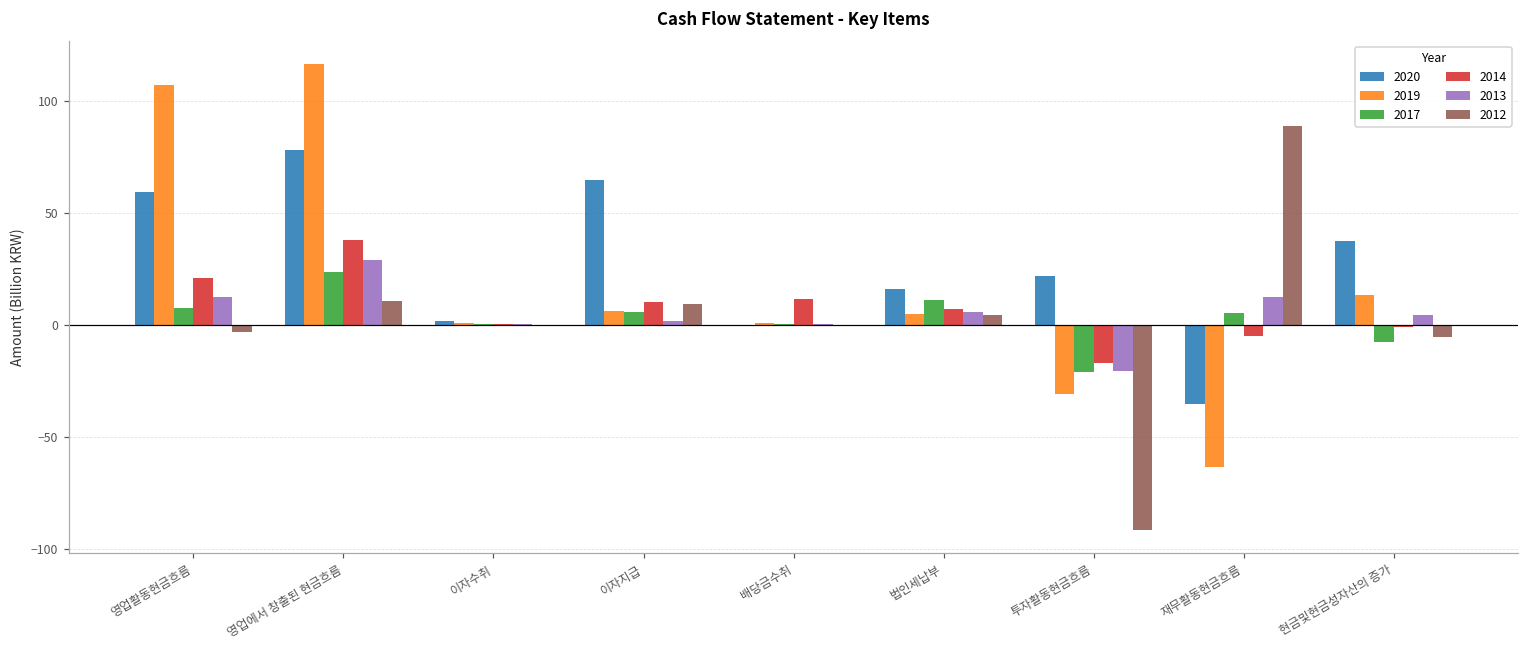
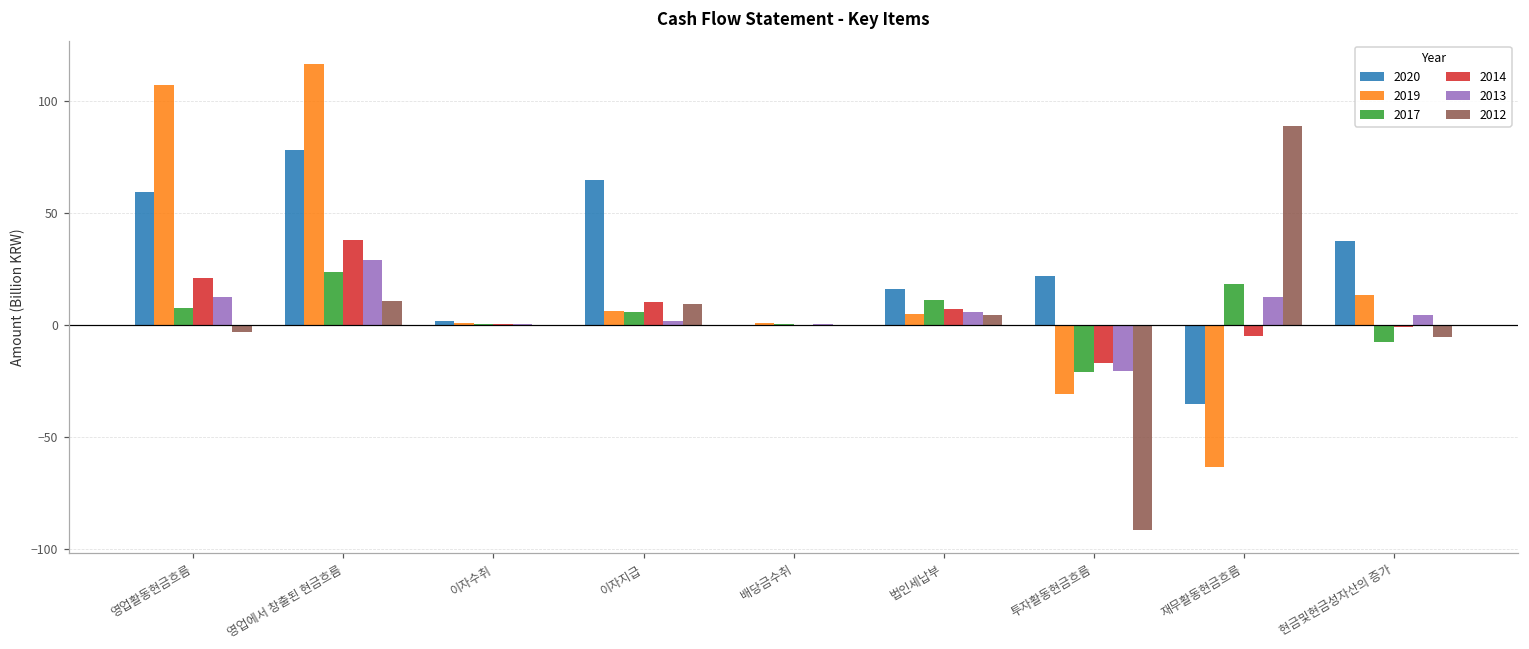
  {
    "2020": {
      "영업활동현금흐름": 59,
      "영업에서 창출된 현금흐름": 78,
      "이자수취": 2,
      "이자지급": 65,
      "법인세납부": 16,
      "투자활동현금흐름": 22,
      "재무활동현금흐름": -35,
      "현금및현금성자산의 증가": 37
    },
    "2019": {
      "영업활동현금흐름": 107,
      "영업에서 창출된 현금흐름": 117,
      "이자지급": 6,
      "법인세납부": 5,
      "투자활동현금흐름": -31,
      "재무활동현금흐름": -63,
      "현금및현금성자산의 증가": 13
    },
    "2017": {
      "영업활동현금흐름": 8,
      "영업에서 창출된 현금흐름": 24,
      "이자지급": 6,
      "법인세납부": 11,
      "투자활동현금흐름": -21,
-     "재무활동현금흐름": 5,
+     "재무활동현금흐름": 18,
      "현금및현금성자산의 증가": -8
    },
    "2014": {
      "영업활동현금흐름": 21,
      "영업에서 창출된 현금흐름": 38,
      "이자지급": 10,
-     "배당금수취": 12,
+     "배당금수취": 0,
      "법인세납부": 7,
      "투자활동현금흐름": -17,
      "재무활동현금흐름": -5
    },
    "2013": {
      "영업활동현금흐름": 13,
      "영업에서 창출된 현금흐름": 29,
      "이자지급": 2,
      "법인세납부": 6,
      "투자활동현금흐름": -21,
      "재무활동현금흐름": 12,
      "현금및현금성자산의 증가": 4
    },
    "2012": {
      "영업활동현금흐름": -3,
      "영업에서 창출된 현금흐름": 11,
      "이자지급": 9,
      "법인세납부": 5,
      "투자활동현금흐름": -91,
      "재무활동현금흐름": 89,
      "현금및현금성자산의 증가": -5
    }
  }
